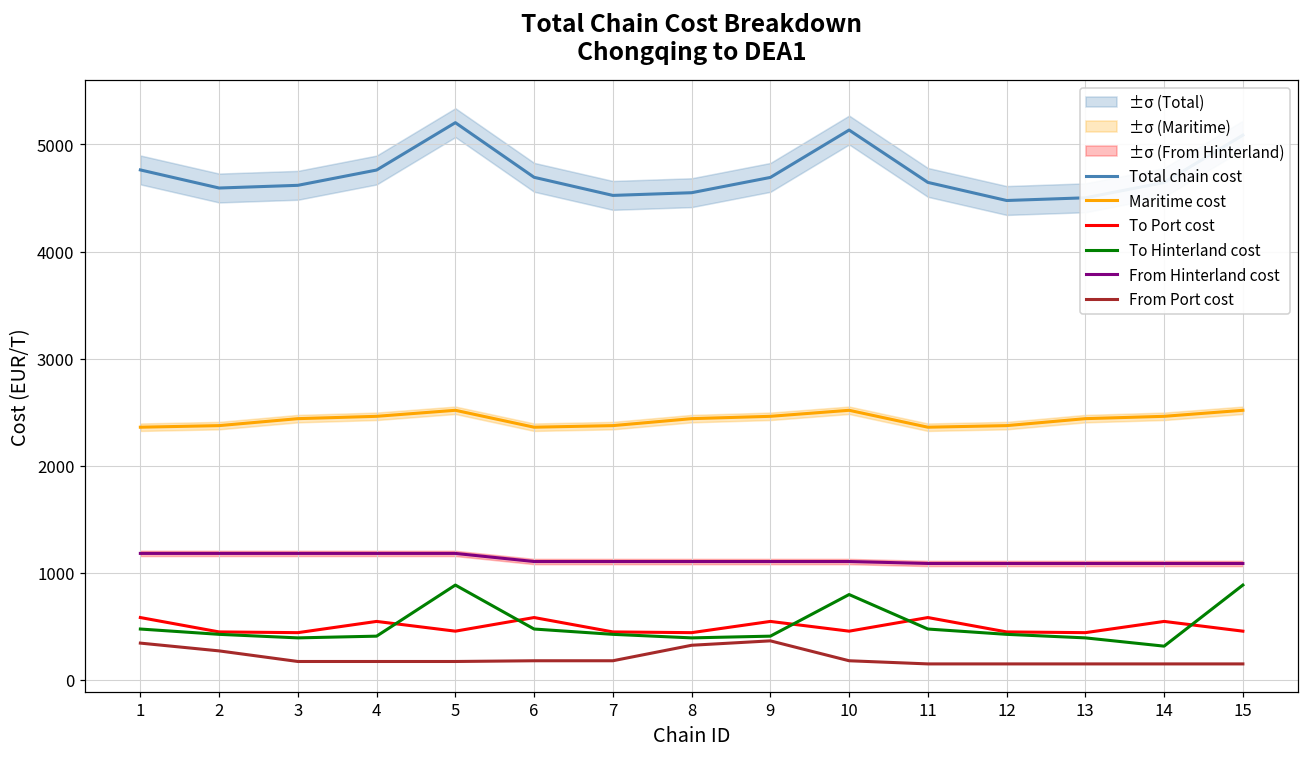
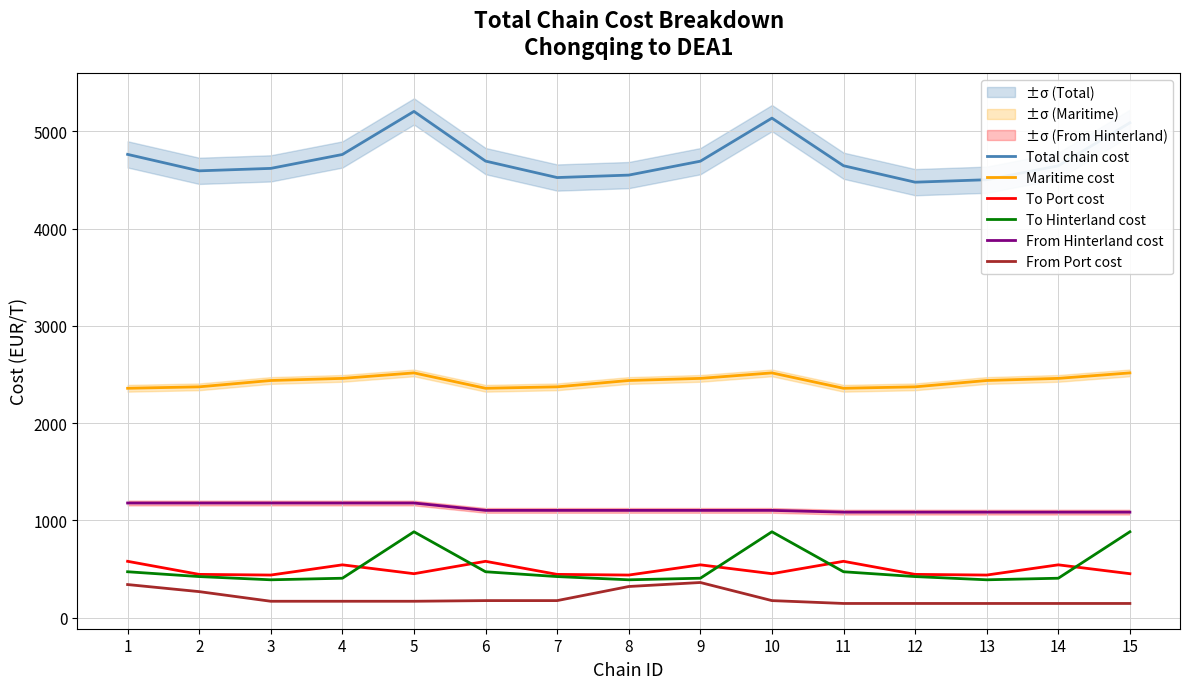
  {
    "To Hinterland cost": {
      "1": 500,
      "3": 400,
      "4": 400,
      "5": 900,
      "6": 500,
      "8": 400,
      "9": 400,
-     "10": 800,
+     "10": 900,
      "11": 500,
      "13": 400,
-     "14": 300,
+     "14": 400,
      "15": 900
    },
    "From Port cost": {
      "1": 300,
      "2": 300,
      "3": 200,
      "4": 200,
      "5": 200,
      "6": 200,
      "7": 200,
      "8": 300,
      "9": 400,
      "10": 200,
      "11": 100,
      "12": 100,
      "13": 100,
      "14": 100,
      "15": 100
    }
  }
